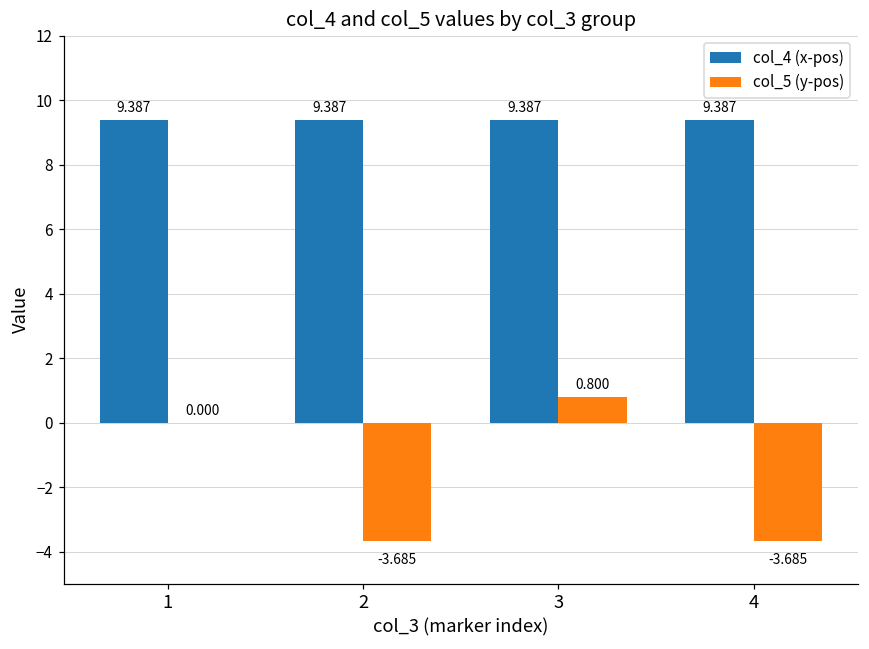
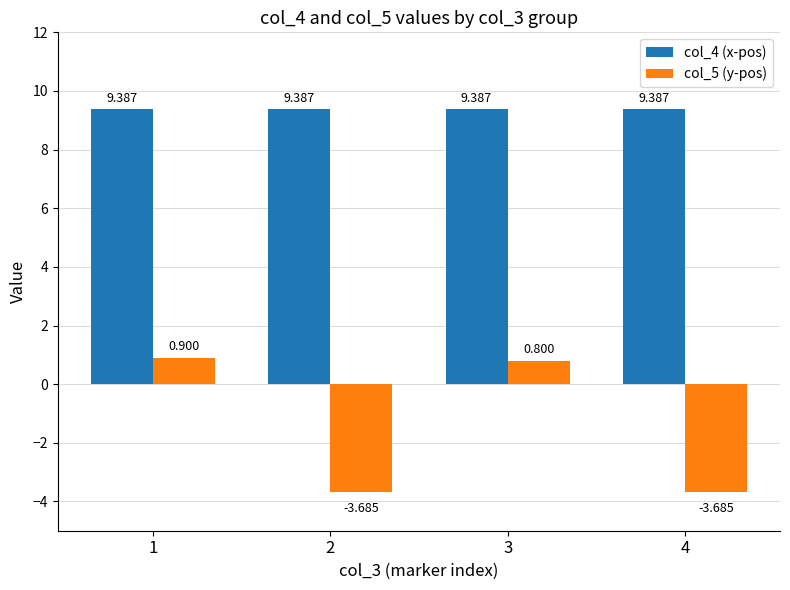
  {
    "col_4 (x-pos)": {
      "1": 9.387,
      "2": 9.387,
      "3": 9.387,
      "4": 9.387
    },
    "col_5 (y-pos)": {
-     "1": 0.000,
+     "1": 0.900,
      "2": -3.685,
      "3": 0.800,
      "4": -3.685
    }
  }
